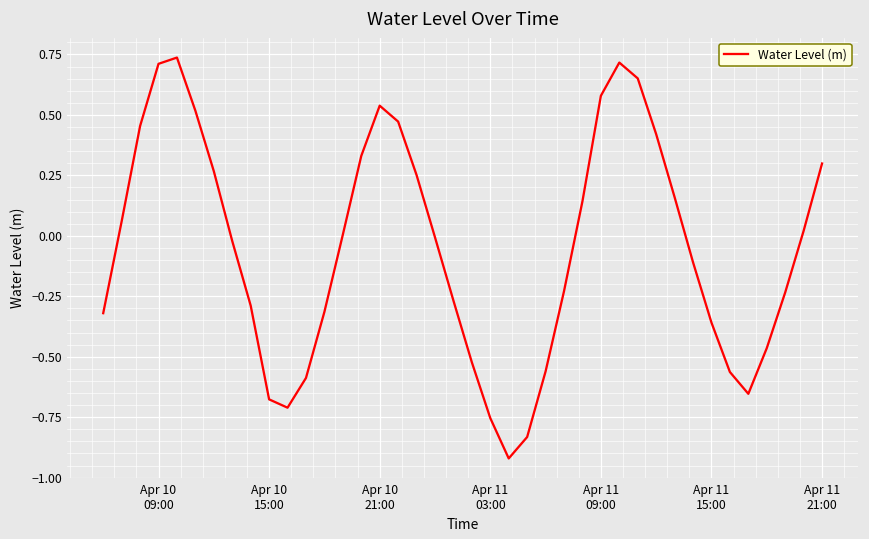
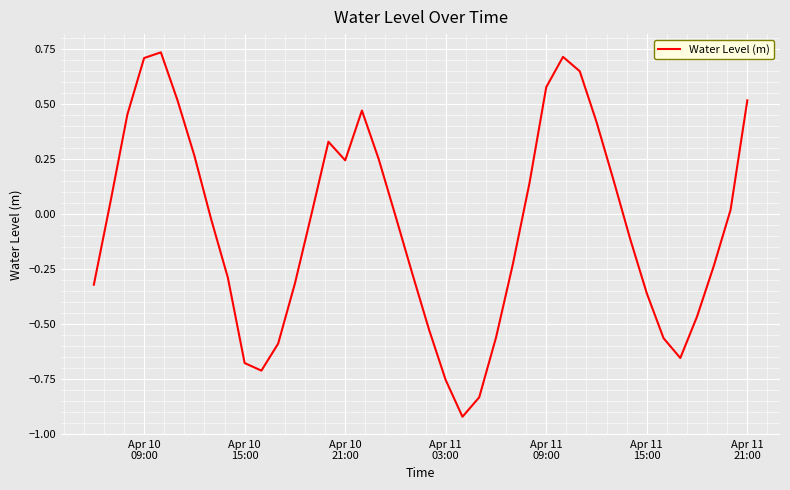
  {
    "Apr 10 09:00": 0.71,
    "Apr 10 15:00": -0.68,
-   "Apr 10 21:00": 0.54,
+   "Apr 10 21:00": 0.25,
    "Apr 11 03:00": -0.75,
    "Apr 11 09:00": 0.58,
    "Apr 11 15:00": -0.36,
-   "Apr 11 21:00": 0.30
+   "Apr 11 21:00": 0.52
  }
